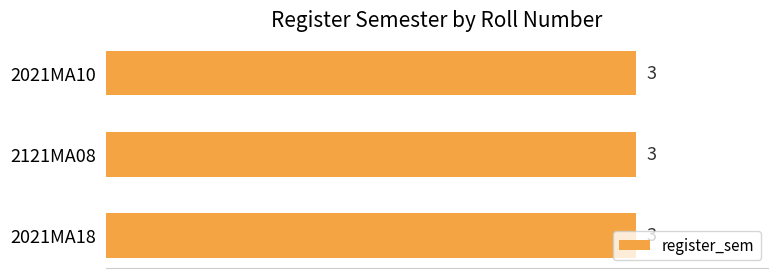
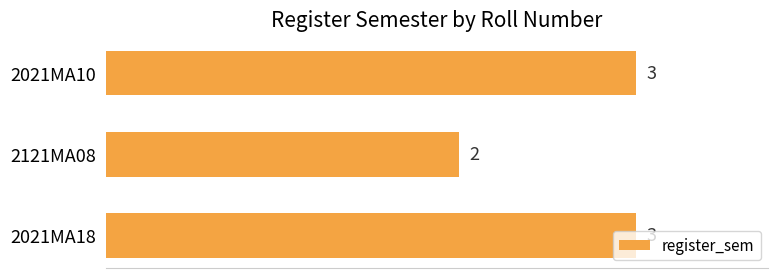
  {
    "2021MA10": 3,
-   "2121MA08": 3
+   "2121MA08": 2
  }
